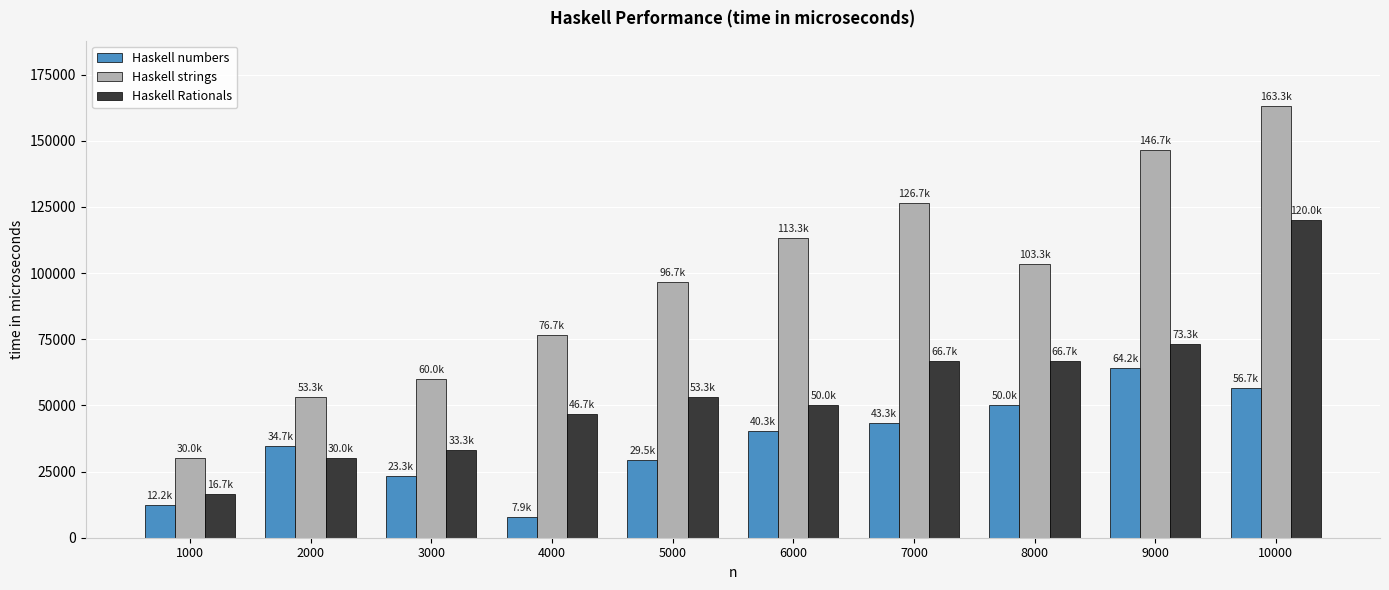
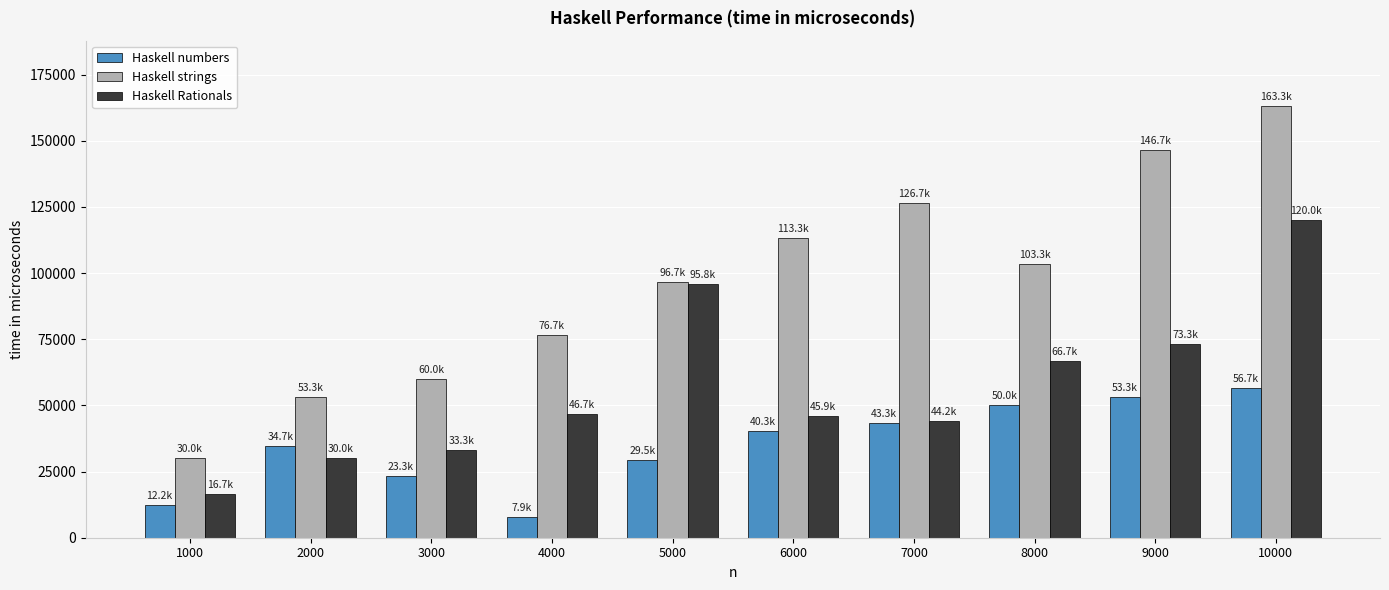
  {
    "Haskell numbers": {
      "1000": "12.2k",
      "2000": "34.7k",
      "3000": "23.3k",
      "4000": "7.9k",
      "5000": "29.5k",
      "6000": "40.3k",
      "7000": "43.3k",
      "8000": "50.0k",
-     "9000": "64.2k",
+     "9000": "53.3k",
      "10000": "56.7k"
    },
    "Haskell strings": {
      "1000": "30.0k",
      "2000": "53.3k",
      "3000": "60.0k",
      "4000": "76.7k",
      "5000": "96.7k",
      "6000": "113.3k",
      "7000": "126.7k",
      "8000": "103.3k",
      "9000": "146.7k",
      "10000": "163.3k"
    },
    "Haskell Rationals": {
      "1000": "16.7k",
      "2000": "30.0k",
      "3000": "33.3k",
      "4000": "46.7k",
-     "5000": "53.3k",
-     "6000": "50.0k",
-     "7000": "66.7k",
+     "5000": "95.8k",
+     "6000": "45.9k",
+     "7000": "44.2k",
      "8000": "66.7k",
      "9000": "73.3k",
      "10000": "120.0k"
    }
  }
